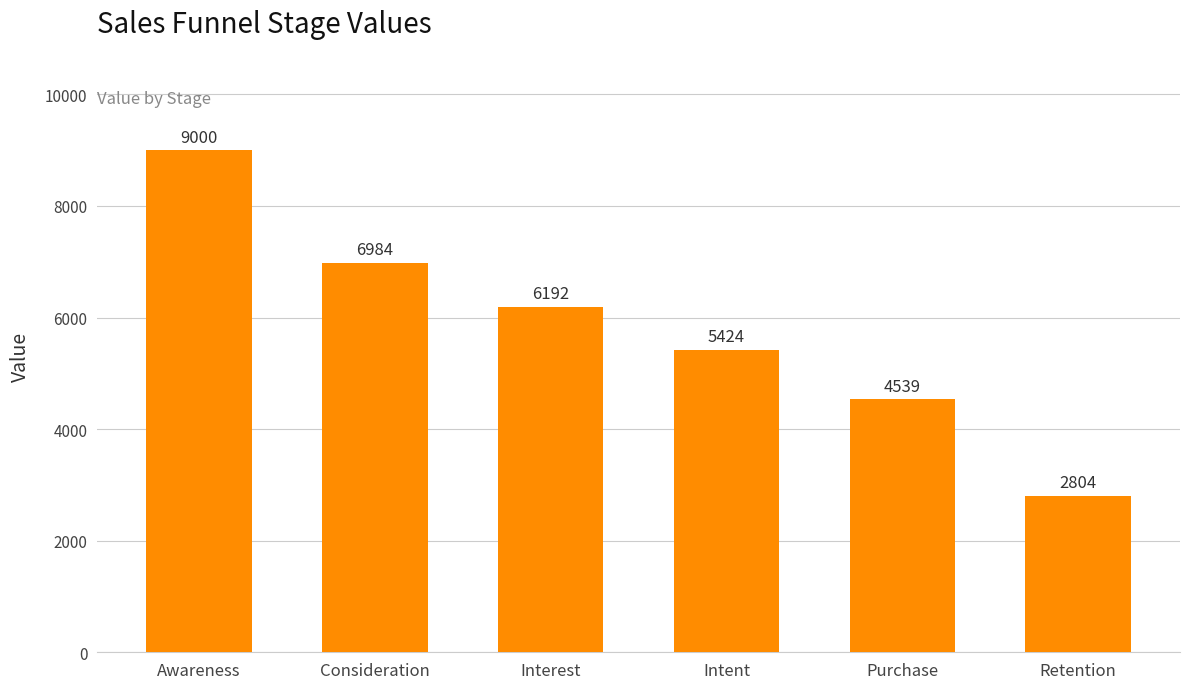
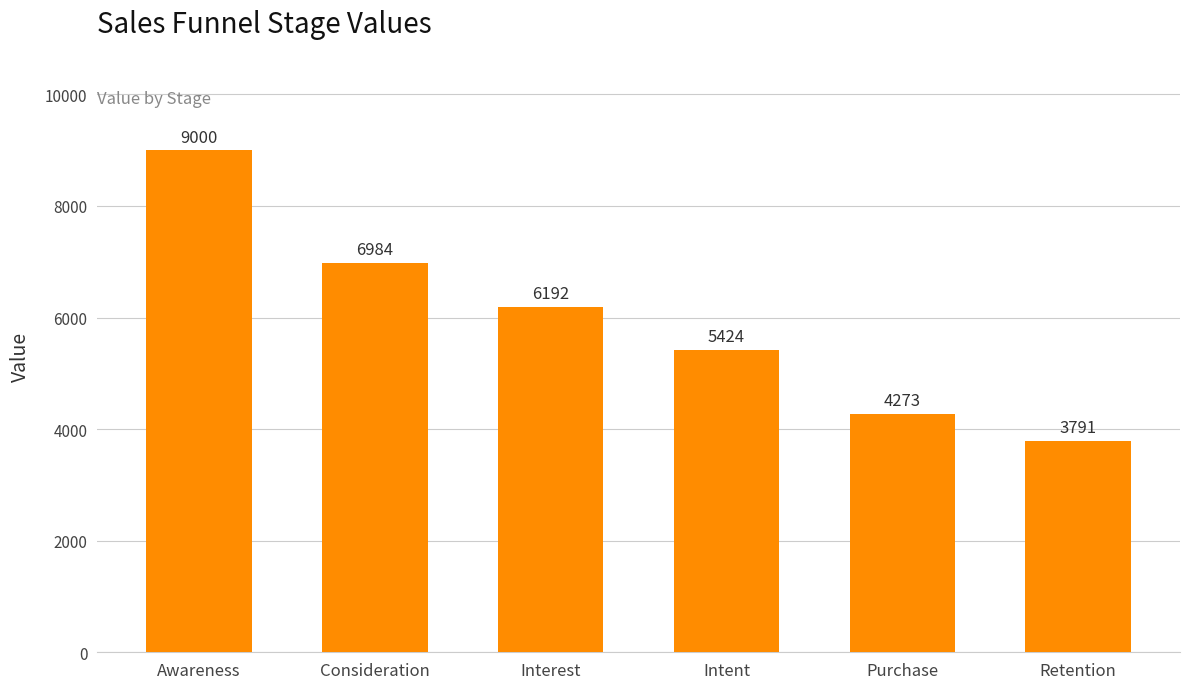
  {
    "Awareness": 9000,
    "Consideration": 6984,
    "Interest": 6192,
    "Intent": 5424,
-   "Purchase": 4539,
-   "Retention": 2804
+   "Purchase": 4273,
+   "Retention": 3791
  }
